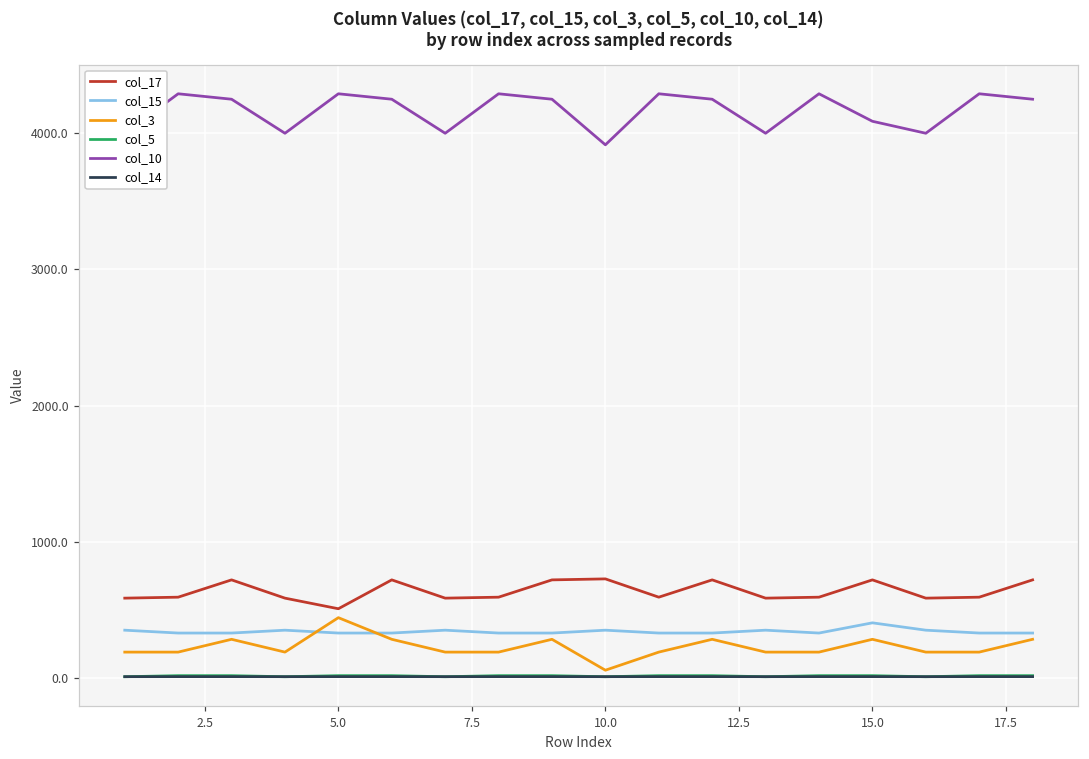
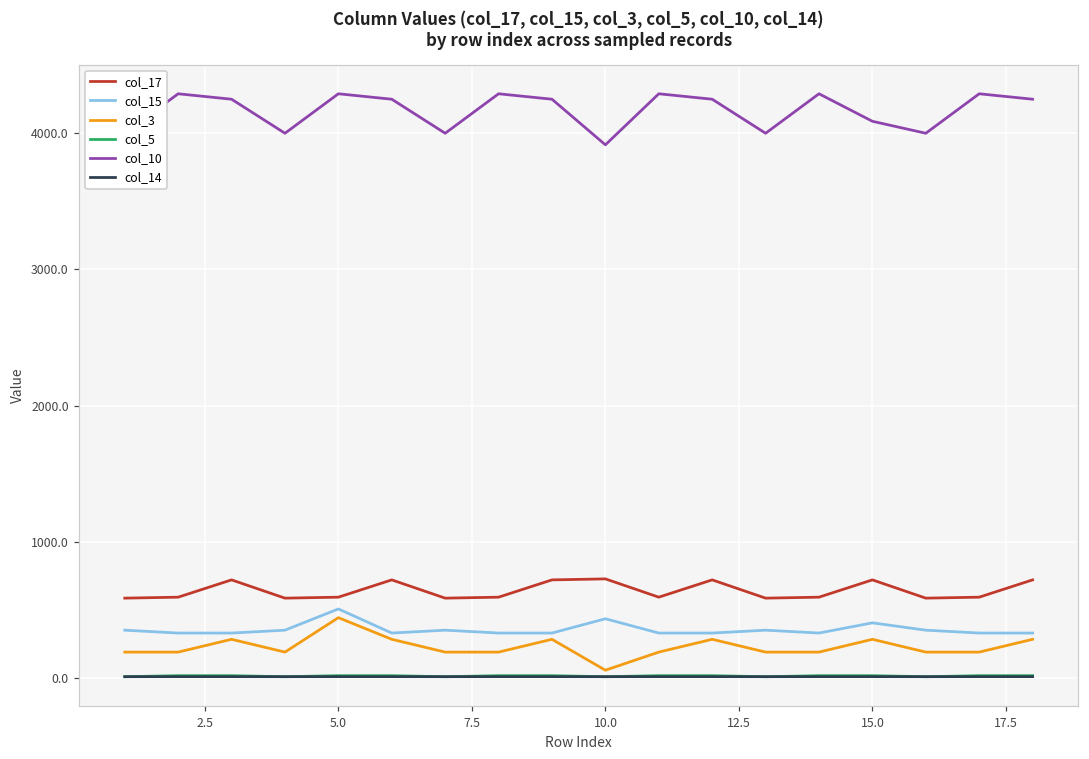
  {
    "col_17": {
-     "5.0": 510,
+     "5.0": 590,
      "10.0": 730,
      "15.0": 720
    },
    "col_15": {
-     "5.0": 330,
-     "10.0": 350,
+     "5.0": 510,
+     "10.0": 430,
      "15.0": 400
    },
    "col_3": {
      "5.0": 440,
      "10.0": 60,
      "15.0": 280
    },
    "col_10": {
      "5.0": 4290,
      "10.0": 3920,
      "15.0": 4090
    }
  }
